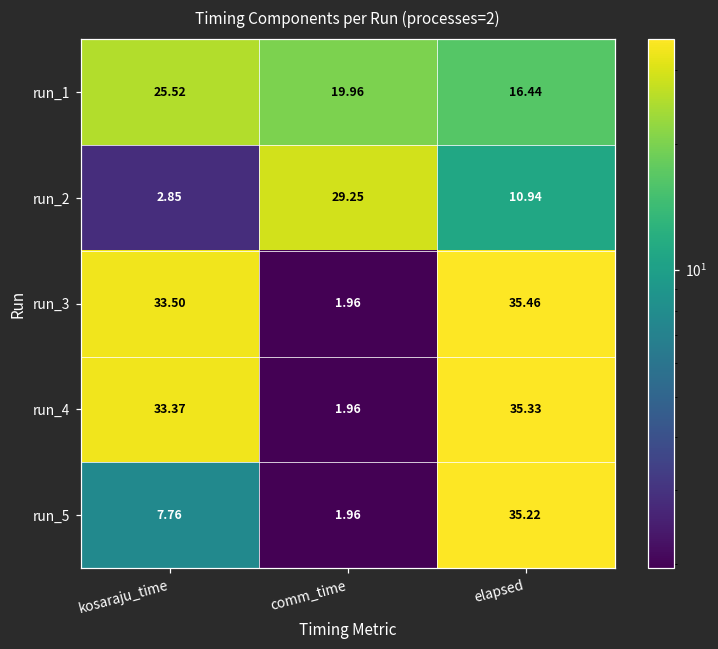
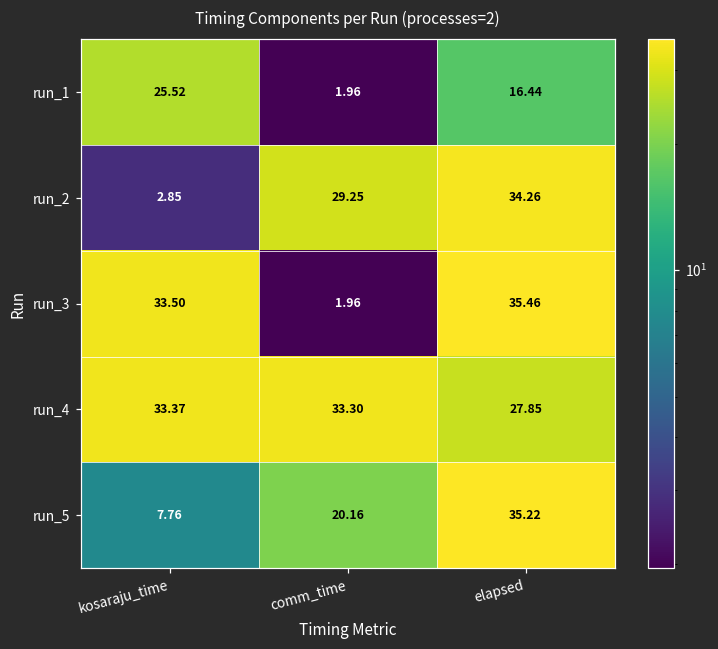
  {
    "run_1": {
      "kosaraju_time": 25.52,
-     "comm_time": 19.96,
+     "comm_time": 1.96,
      "elapsed": 16.44
    },
    "run_2": {
      "kosaraju_time": 2.85,
      "comm_time": 29.25,
-     "elapsed": 10.94
+     "elapsed": 34.26
    },
    "run_3": {
      "kosaraju_time": 33.50,
      "comm_time": 1.96,
      "elapsed": 35.46
    },
    "run_4": {
      "kosaraju_time": 33.37,
-     "comm_time": 1.96,
-     "elapsed": 35.33
+     "comm_time": 33.30,
+     "elapsed": 27.85
    },
    "run_5": {
      "kosaraju_time": 7.76,
-     "comm_time": 1.96,
+     "comm_time": 20.16,
      "elapsed": 35.22
    }
  }
